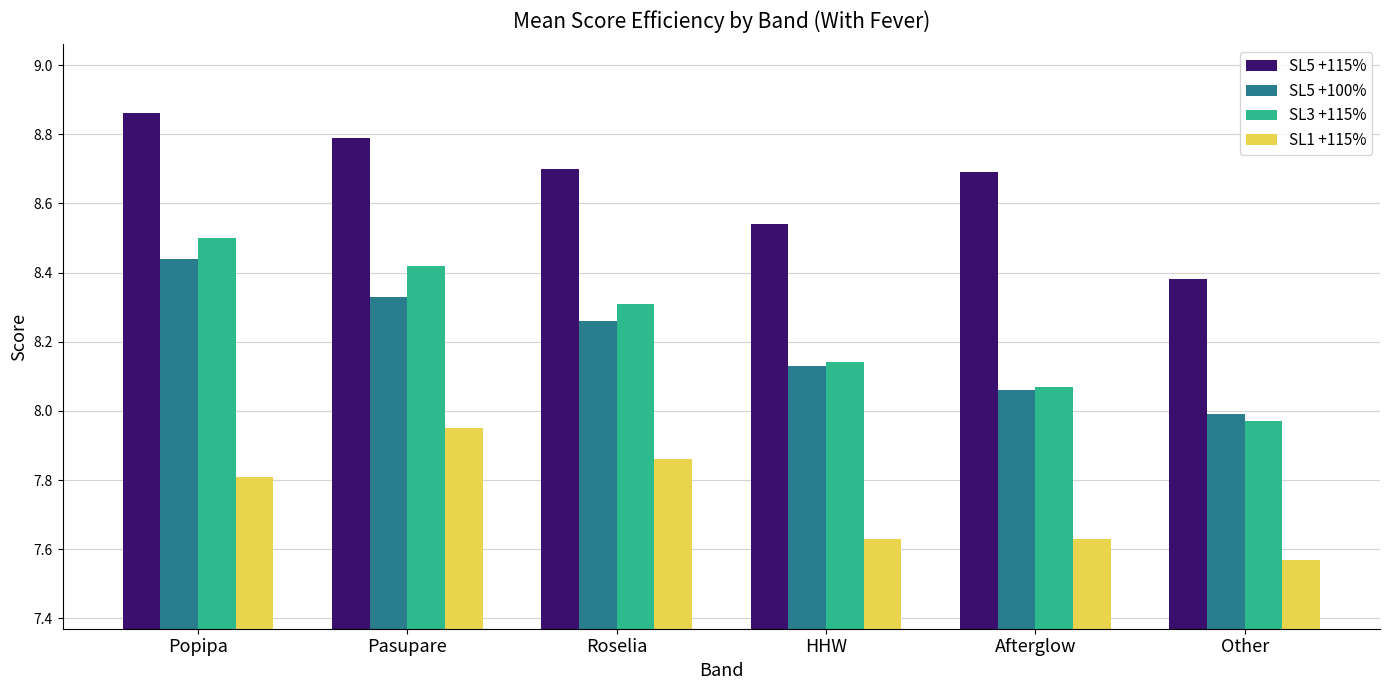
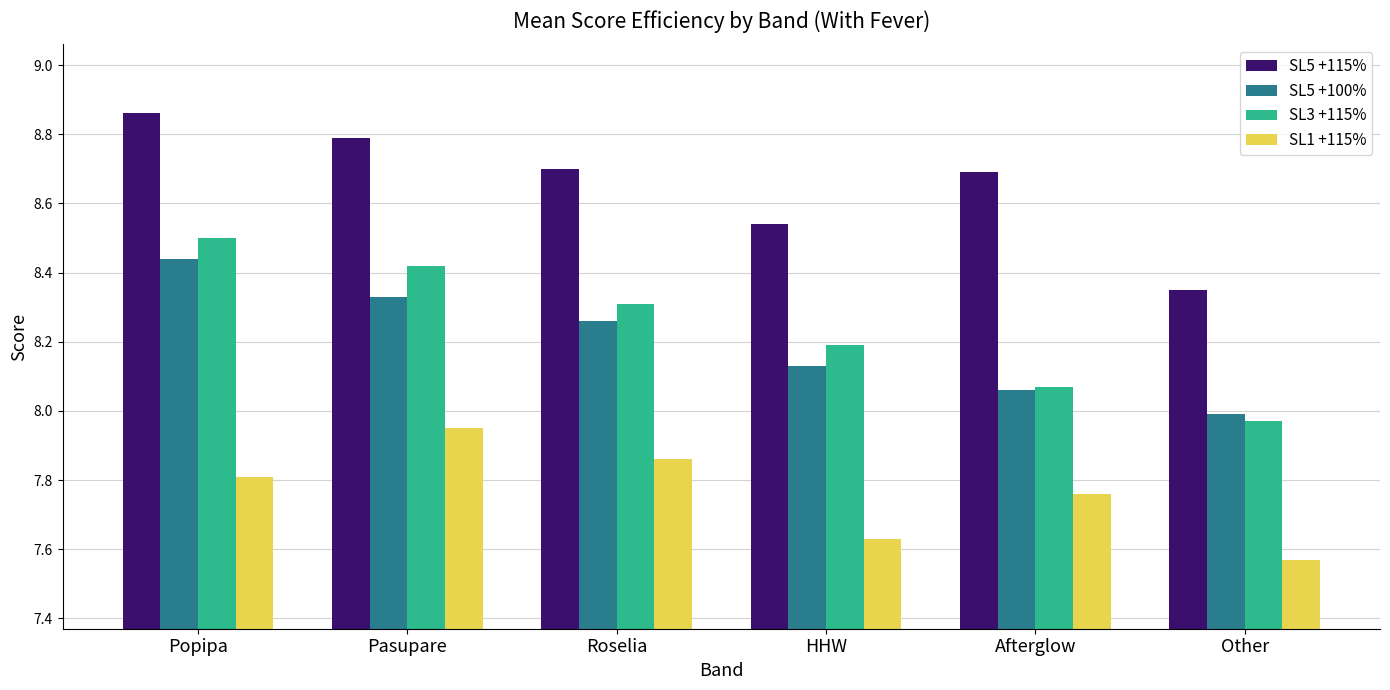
  {
    "SL5 +115%": {
      "Popipa": 8.86,
      "Pasupare": 8.79,
      "Roselia": 8.70,
      "HHW": 8.54,
      "Afterglow": 8.69,
-     "Other": 8.38
+     "Other": 8.35
    },
    "SL5 +100%": {
      "Popipa": 8.44,
      "Pasupare": 8.33,
      "Roselia": 8.26,
      "HHW": 8.13,
      "Afterglow": 8.06,
      "Other": 7.99
    },
    "SL3 +115%": {
      "Popipa": 8.50,
      "Pasupare": 8.42,
      "Roselia": 8.31,
-     "HHW": 8.14,
+     "HHW": 8.19,
      "Afterglow": 8.07,
      "Other": 7.97
    },
    "SL1 +115%": {
      "Popipa": 7.81,
      "Pasupare": 7.95,
      "Roselia": 7.86,
      "HHW": 7.63,
-     "Afterglow": 7.63,
+     "Afterglow": 7.76,
      "Other": 7.57
    }
  }
